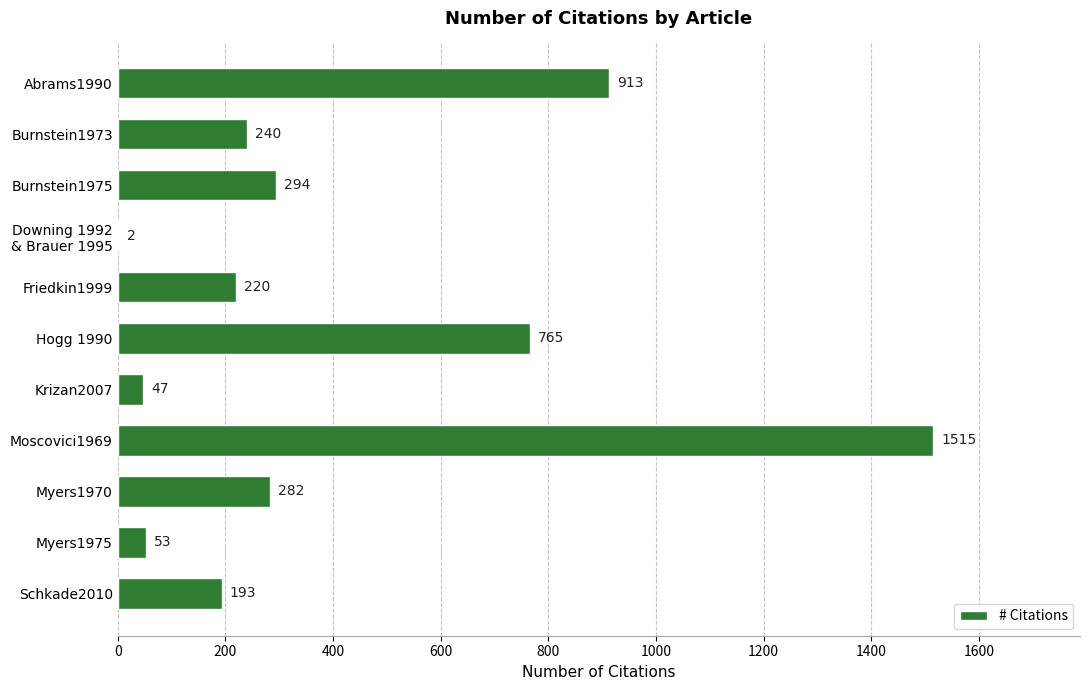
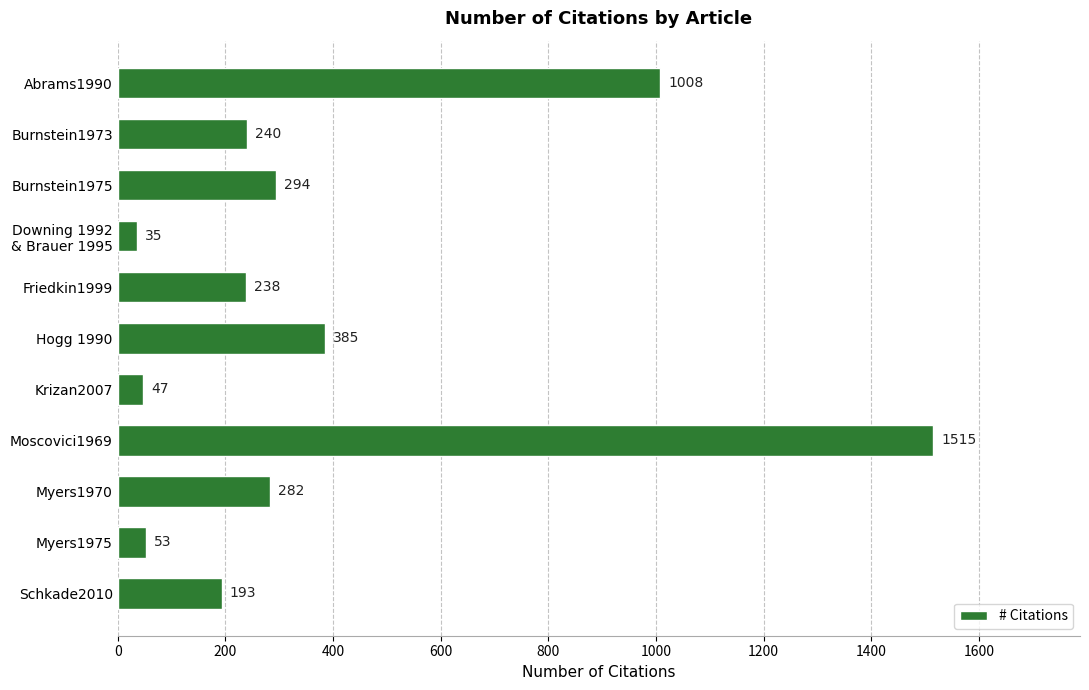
  {
-   "Abrams1990": 913,
+   "Abrams1990": 1008,
    "Burnstein1973": 240,
    "Burnstein1975": 294,
-   "Downing 1992 & Brauer 1995": 2,
-   "Friedkin1999": 220,
-   "Hogg 1990": 765,
+   "Downing 1992 & Brauer 1995": 35,
+   "Friedkin1999": 238,
+   "Hogg 1990": 385,
    "Krizan2007": 47,
    "Moscovici1969": 1515,
    "Myers1970": 282,
    "Myers1975": 53,
    "Schkade2010": 193
  }
